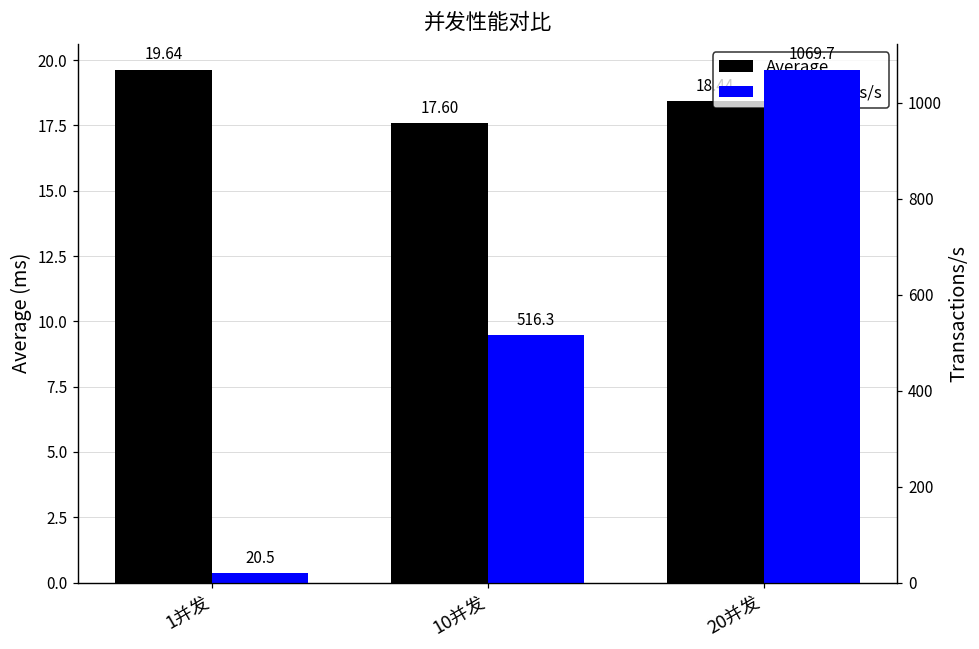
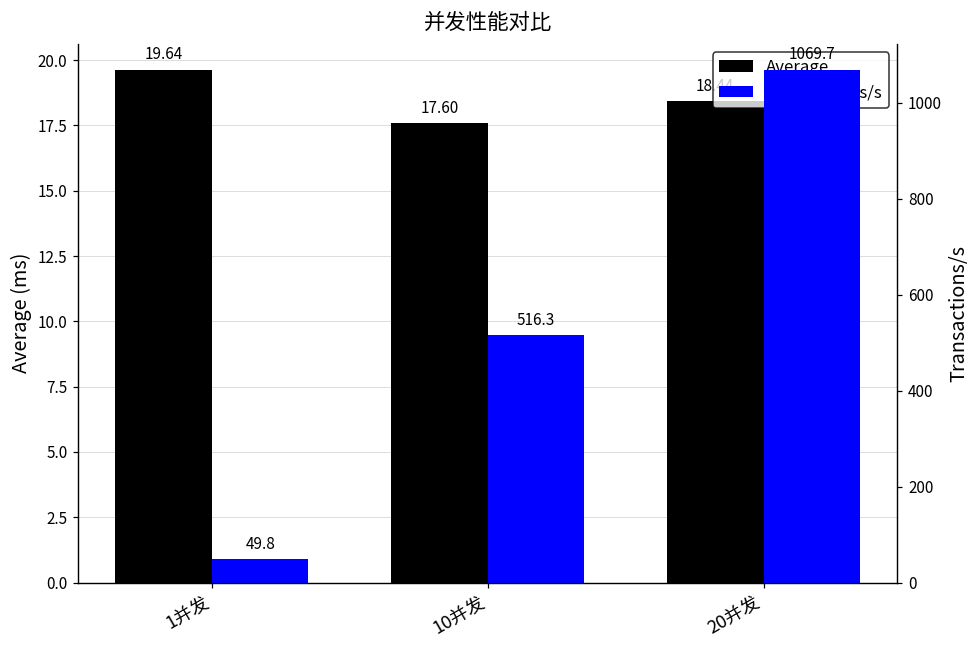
  {
    "Average": {
      "1并发": 19.64,
      "10并发": 17.60
    },
    "Transactions/s": {
-     "1并发": 20.5,
+     "1并发": 49.8,
      "10并发": 516.3
    }
  }
